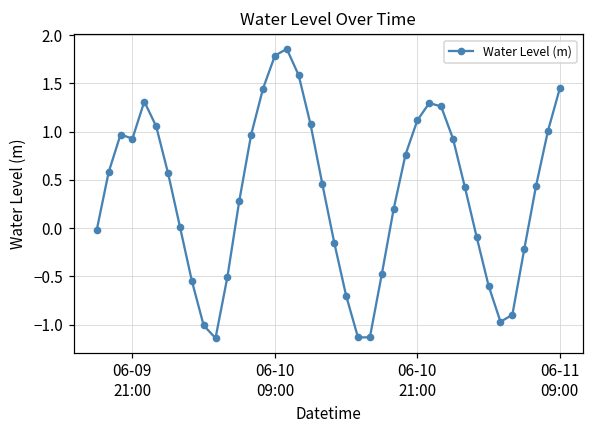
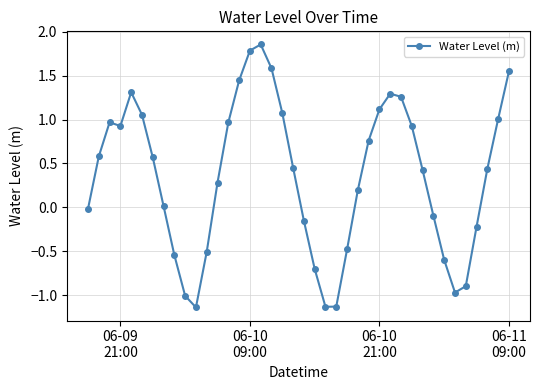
  {
    "06-09 21:00": 0.9,
    "06-10 09:00": 1.8,
    "06-10 21:00": 1.1,
-   "06-11 09:00": 1.4
+   "06-11 09:00": 1.6
  }
